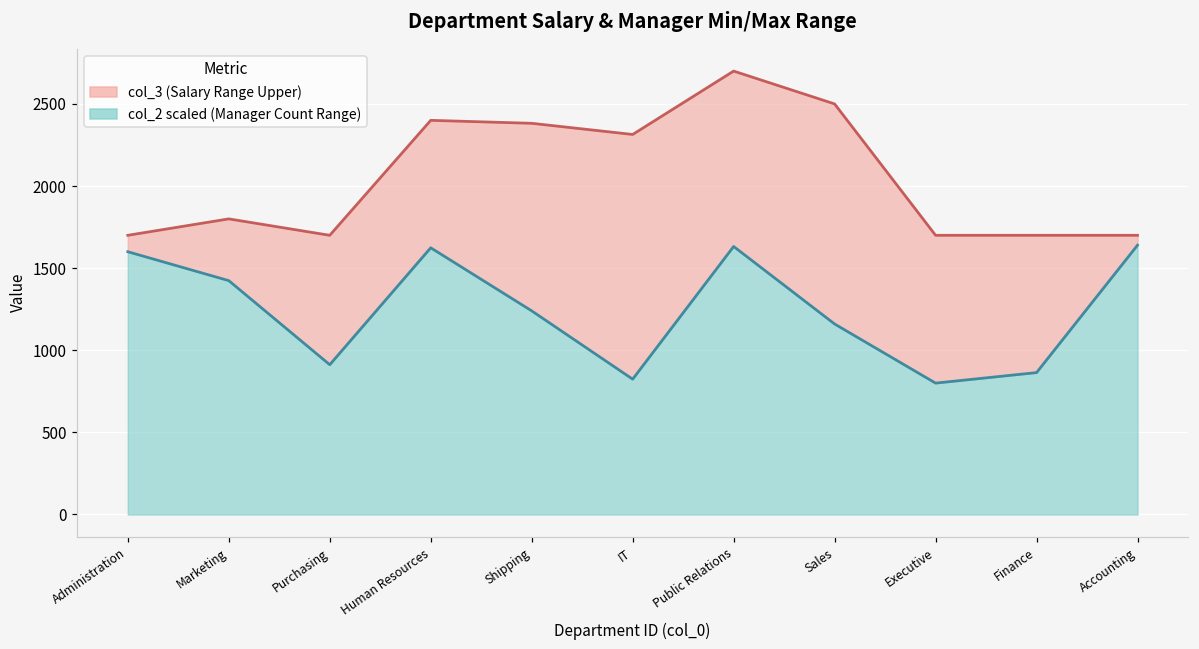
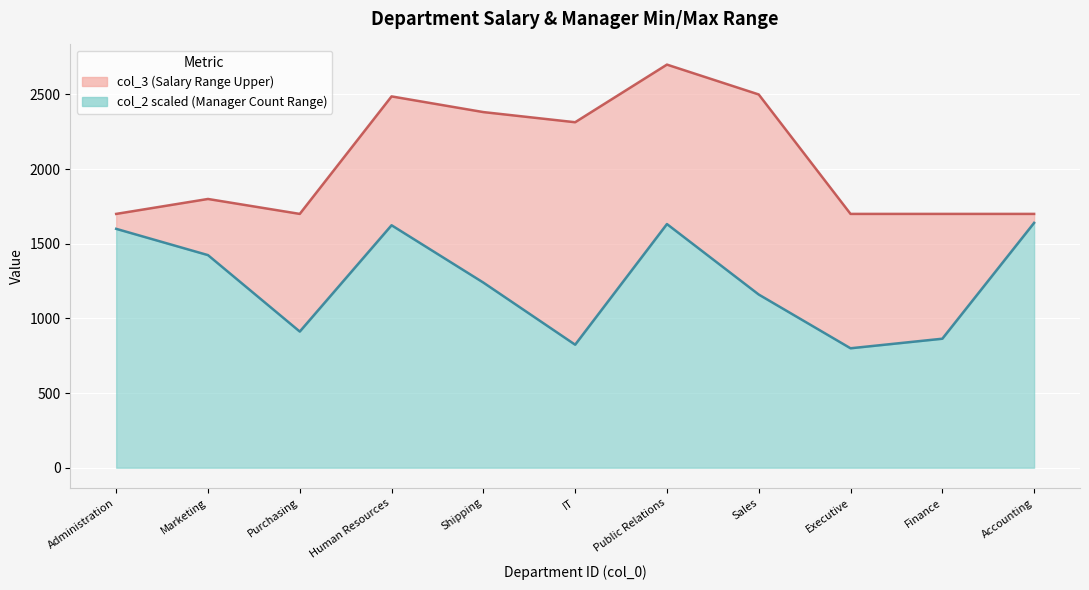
  {
    "col_3 (Salary Range Upper)": {
      "Administration": 1700,
      "Marketing": 1800,
      "Purchasing": 1700,
-     "Human Resources": 2400,
+     "Human Resources": 2490,
      "Shipping": 2380,
      "IT": 2310,
      "Public Relations": 2700,
      "Sales": 2500,
      "Executive": 1700,
      "Finance": 1700,
      "Accounting": 1700
    },
    "col_2 scaled (Manager Count Range)": {
      "Administration": 1600,
      "Marketing": 1420,
      "Purchasing": 910,
      "Human Resources": 1620,
      "Shipping": 1240,
      "IT": 820,
      "Public Relations": 1630,
      "Sales": 1160,
      "Executive": 800,
      "Finance": 860,
      "Accounting": 1640
    }
  }
